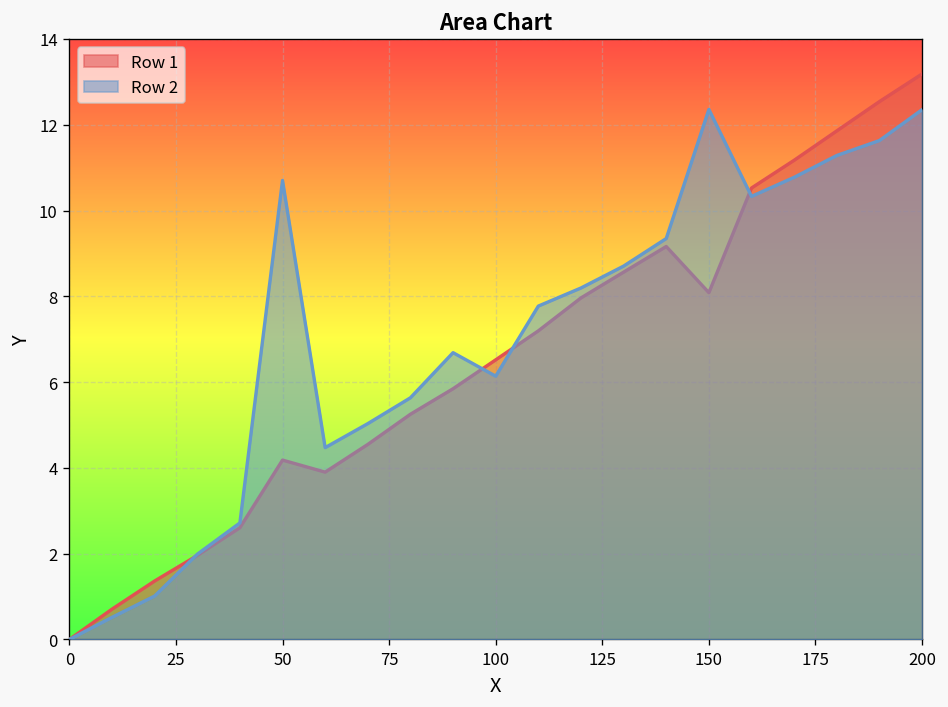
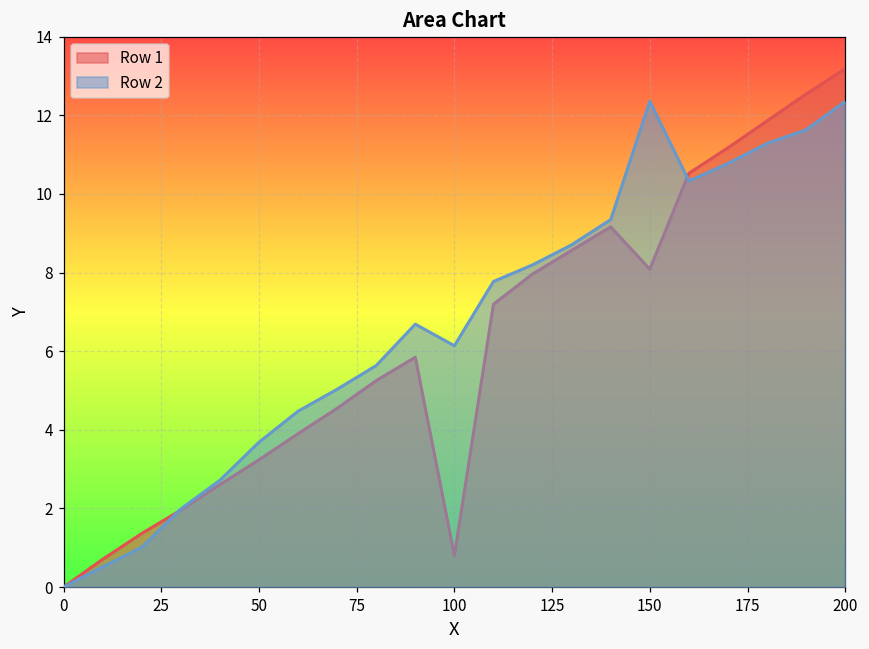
  {
    "Row 1": {
-     "50": 4.2,
-     "100": 6.5,
+     "50": 3.2,
+     "100": 0.8,
      "150": 8.1,
      "200": 13.2
    },
    "Row 2": {
-     "50": 10.7,
+     "50": 3.7,
      "100": 6.1,
      "150": 12.4,
      "200": 12.4
    }
  }
